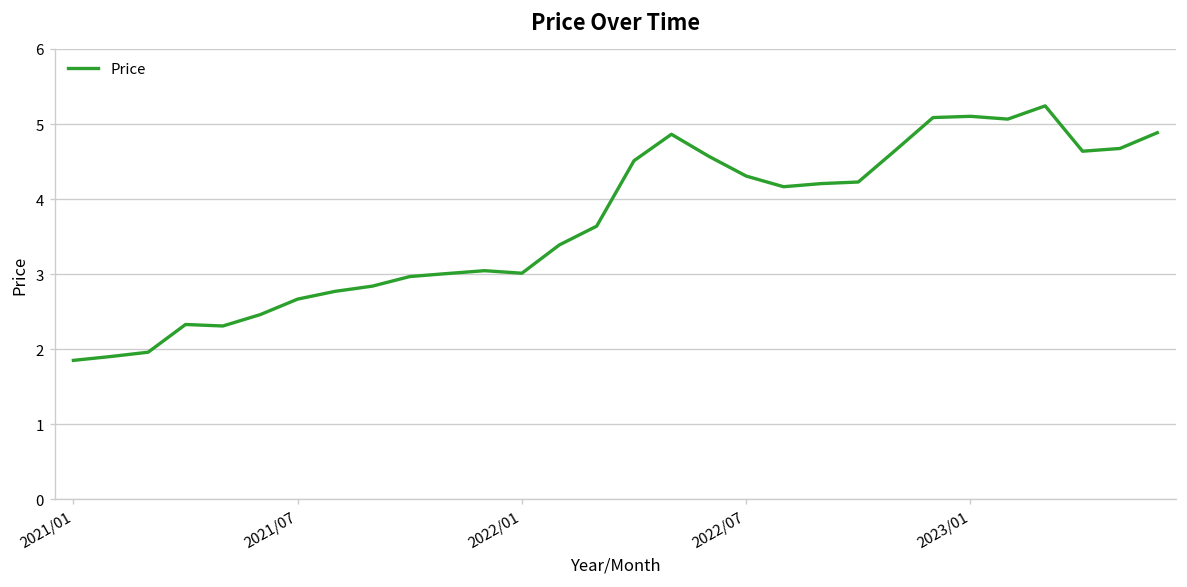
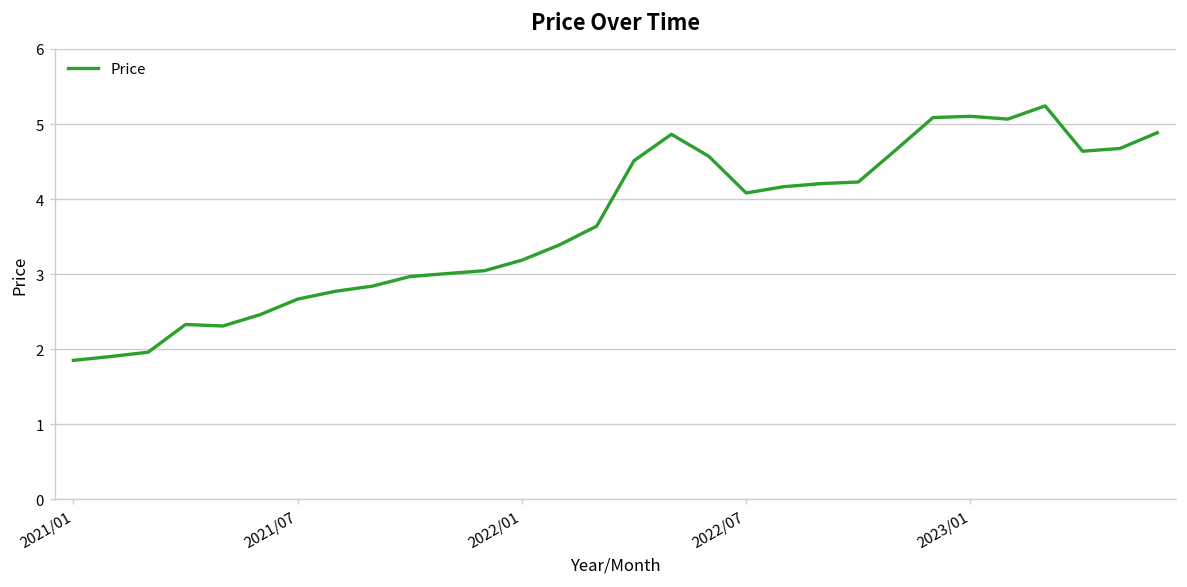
  {
    "2021/01": 1.8,
    "2021/07": 2.7,
-   "2022/01": 3.0,
-   "2022/07": 4.3,
+   "2022/01": 3.2,
+   "2022/07": 4.1,
    "2023/01": 5.1
  }
